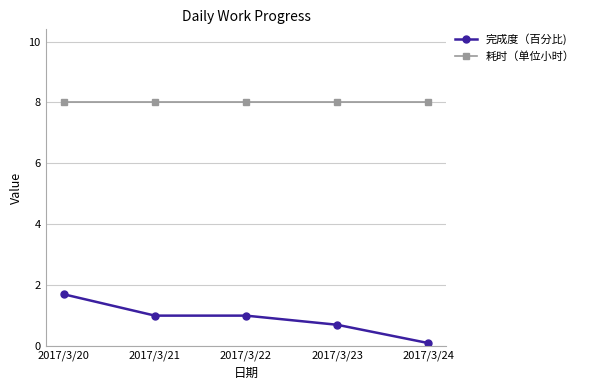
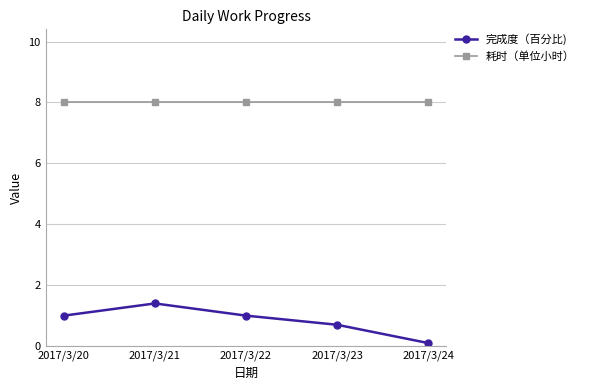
  {
    "完成度（百分比)": {
-     "2017/3/20": 1.7,
-     "2017/3/21": 1.0,
+     "2017/3/20": 1.0,
+     "2017/3/21": 1.4,
      "2017/3/22": 1.0,
      "2017/3/23": 0.7,
      "2017/3/24": 0.1
    },
    "耗时（单位小时）": {
      "2017/3/20": 8.0,
      "2017/3/21": 8.0,
      "2017/3/22": 8.0,
      "2017/3/23": 8.0,
      "2017/3/24": 8.0
    }
  }
